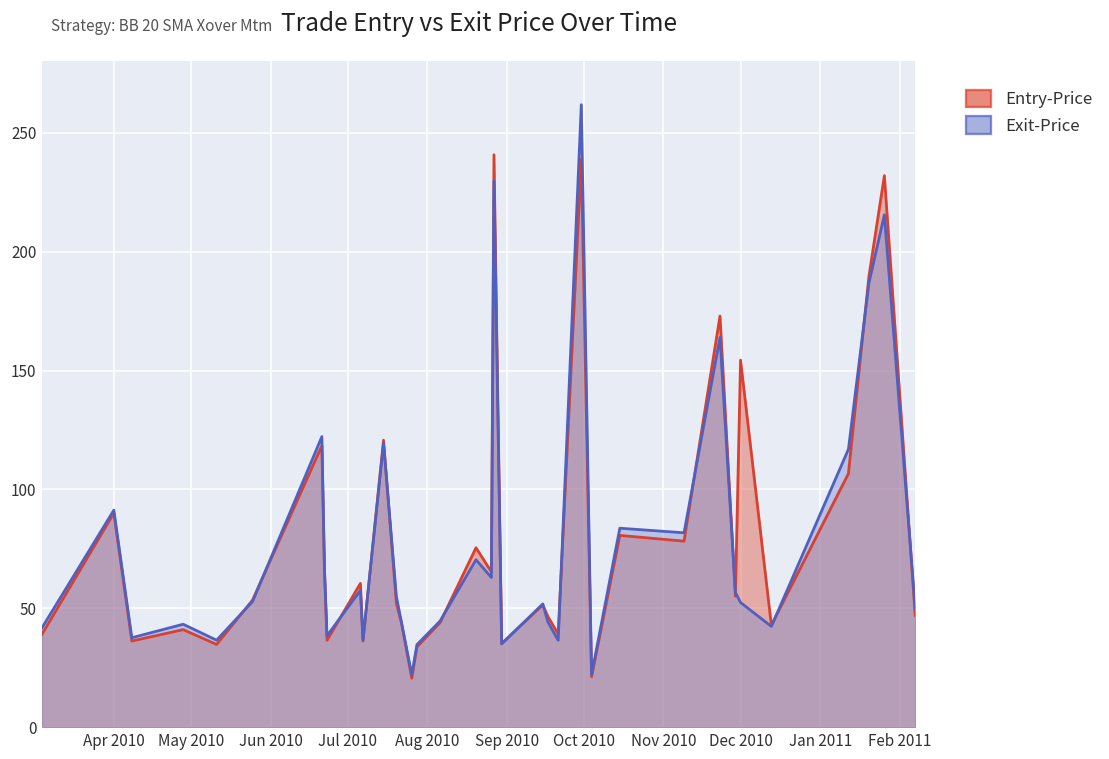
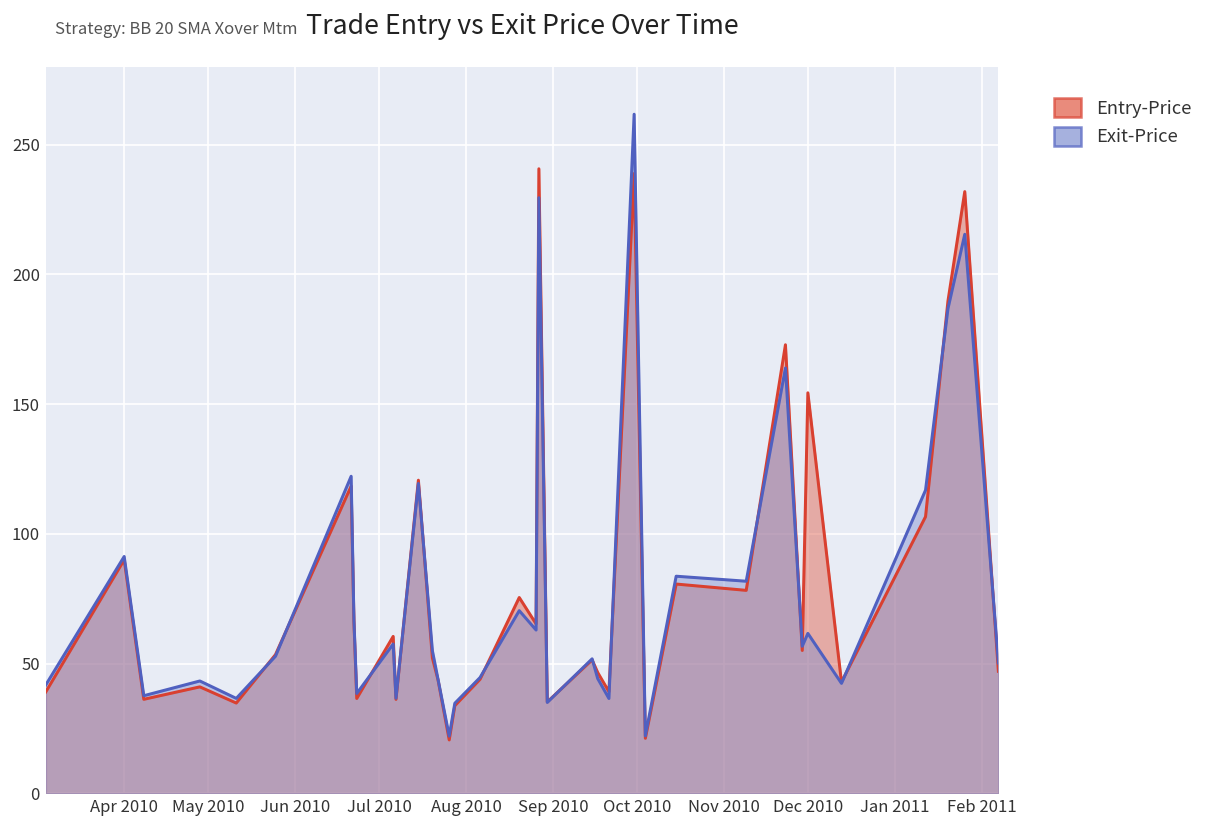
  {
    "Entry-Price": {
      "Apr 2010": 90,
      "Dec 2010": 154
    },
    "Exit-Price": {
      "Apr 2010": 91,
-     "Dec 2010": 52
+     "Dec 2010": 62
    }
  }
